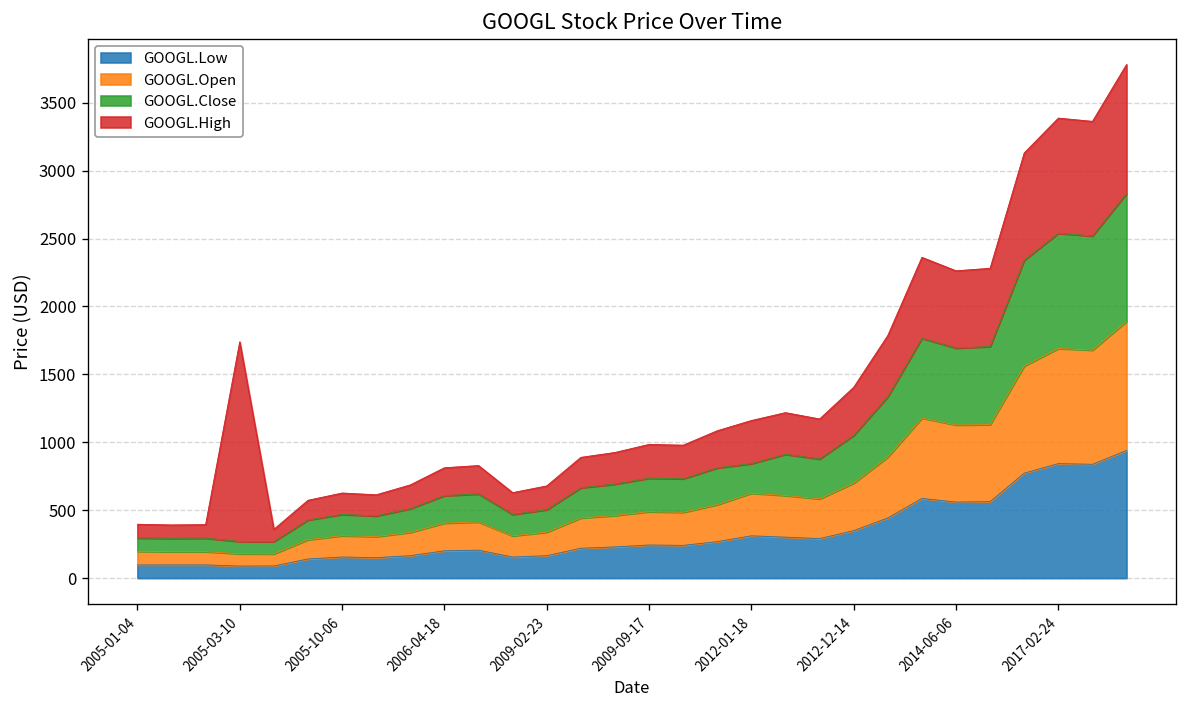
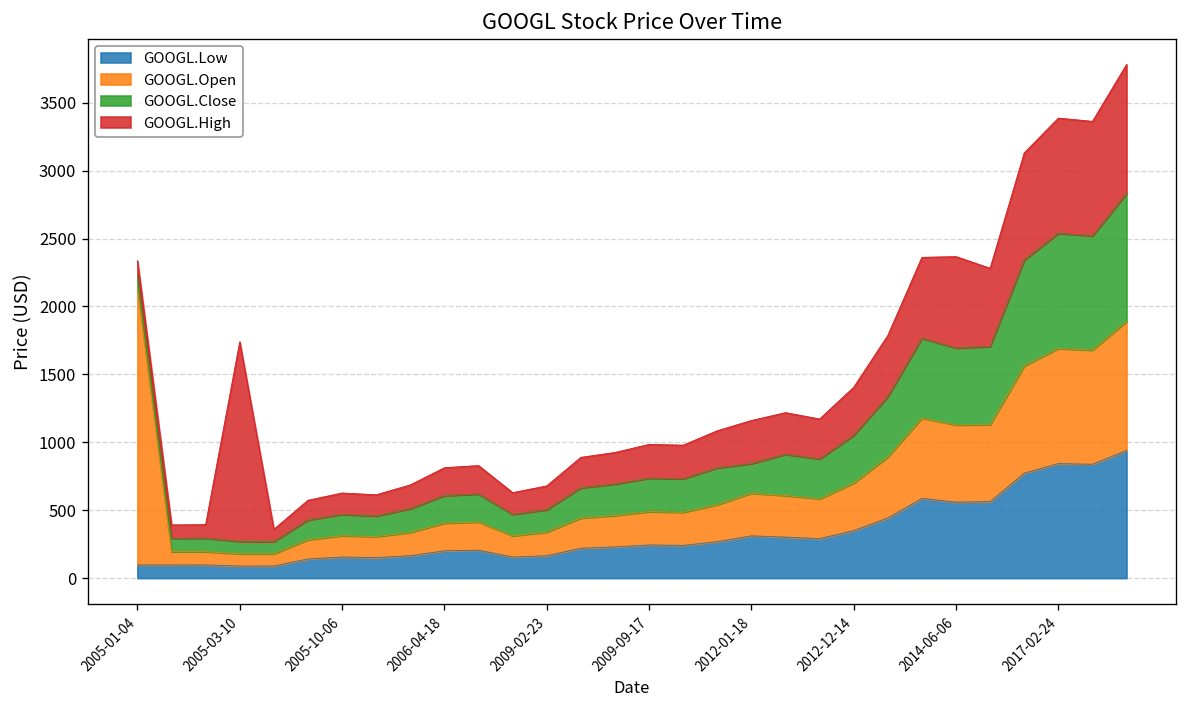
  {
    "GOOGL.Low": {
      "2005-01-04": 100,
      "2005-03-10": 90,
      "2005-10-06": 160,
      "2006-04-18": 200,
      "2009-02-23": 160,
      "2009-09-17": 240,
      "2012-01-18": 310,
      "2012-12-14": 350,
      "2014-06-06": 560,
      "2017-02-24": 840
    },
    "GOOGL.Open": {
-     "2005-01-04": 100,
+     "2005-01-04": 2040,
      "2005-03-10": 90,
      "2005-10-06": 160,
      "2006-04-18": 200,
      "2009-02-23": 170,
      "2009-09-17": 250,
      "2012-01-18": 310,
      "2012-12-14": 350,
      "2014-06-06": 570,
      "2017-02-24": 850
    },
    "GOOGL.Close": {
      "2005-01-04": 100,
      "2005-03-10": 90,
      "2005-10-06": 160,
      "2006-04-18": 200,
      "2009-02-23": 170,
      "2009-09-17": 250,
      "2012-01-18": 220,
      "2012-12-14": 350,
      "2014-06-06": 570,
      "2017-02-24": 850
    },
    "GOOGL.High": {
      "2005-01-04": 100,
      "2005-03-10": 1470,
      "2005-10-06": 160,
      "2006-04-18": 210,
      "2009-02-23": 180,
      "2009-09-17": 250,
      "2012-01-18": 320,
      "2012-12-14": 350,
-     "2014-06-06": 570,
+     "2014-06-06": 670,
      "2017-02-24": 850
    }
  }
